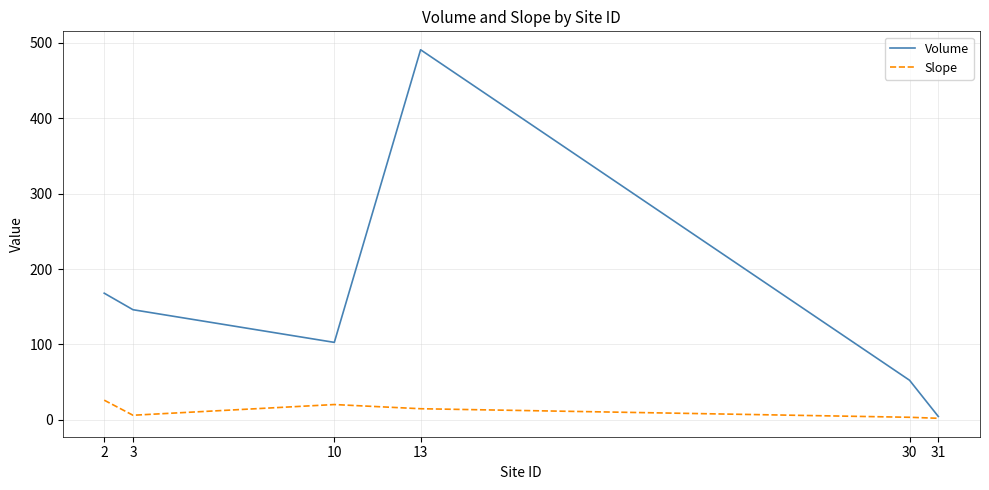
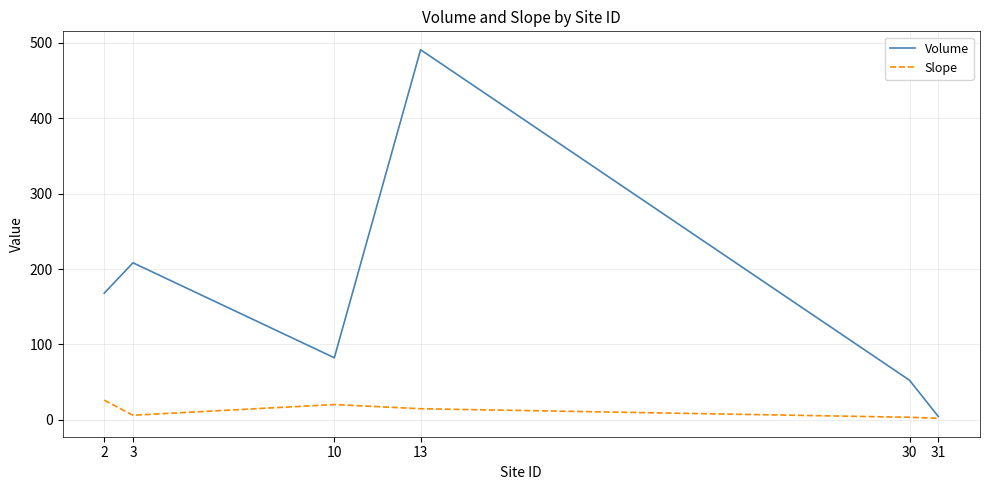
  {
    "Volume": {
      "2": 170,
-     "3": 150,
-     "10": 100,
+     "3": 210,
+     "10": 80,
      "13": 490,
      "30": 50
    },
    "Slope": {
      "2": 30,
      "3": 10,
      "10": 20,
      "13": 10,
      "30": 0
    }
  }
